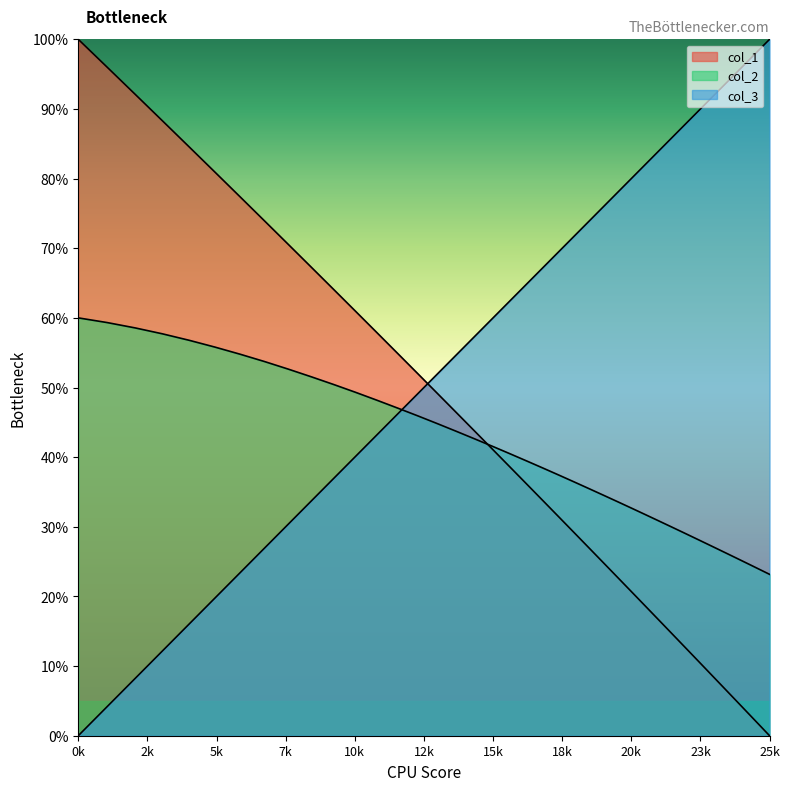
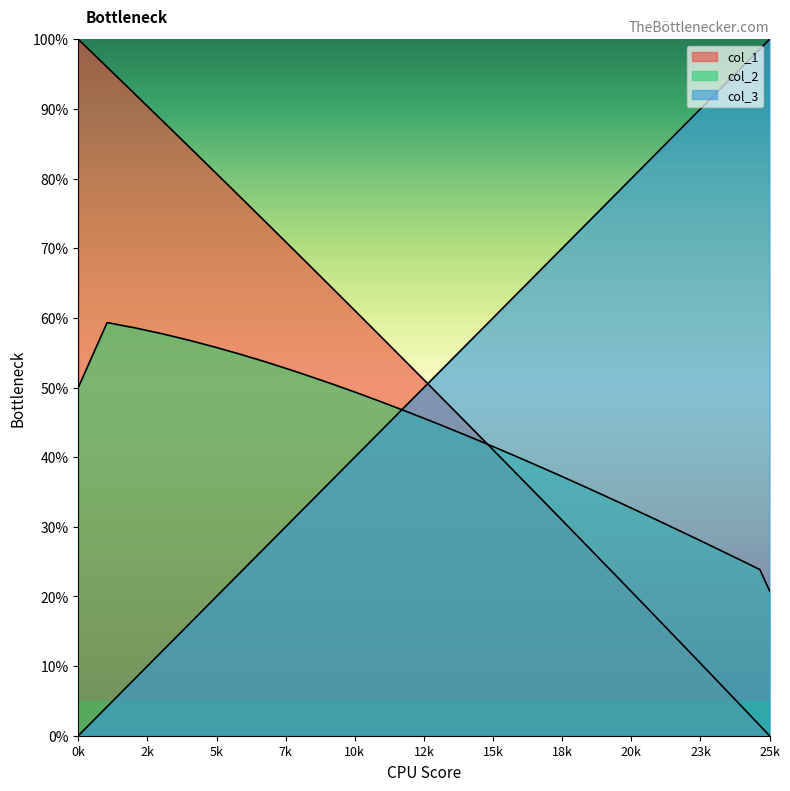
  {
    "col_1": {
      "0k": "100%"
    },
    "col_2": {
-     "0k": "60%",
-     "25k": "23%"
+     "0k": "50%",
+     "25k": "21%"
    },
    "col_3": {
      "25k": "100%"
    }
  }
